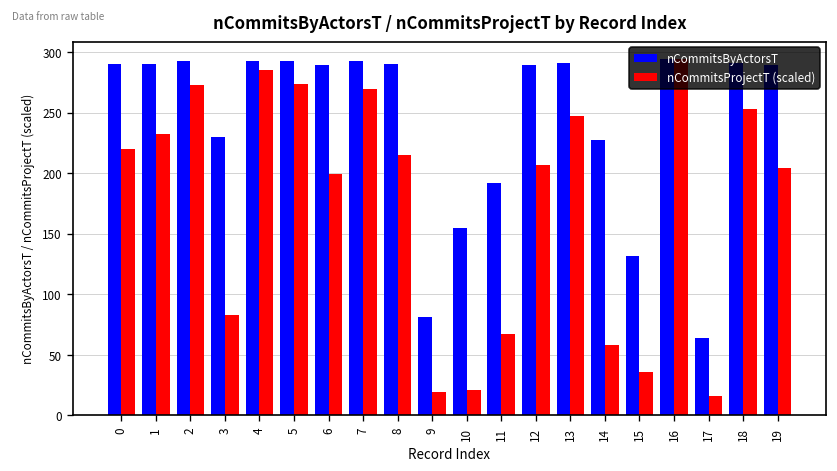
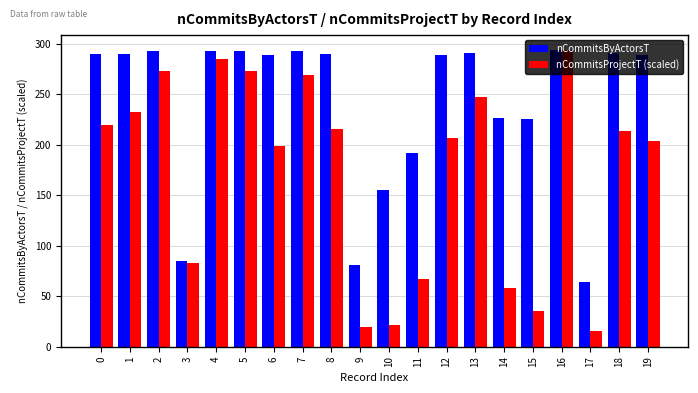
  {
    "nCommitsByActorsT": {
      "0": 290,
      "1": 290,
      "2": 293,
-     "3": 230,
+     "3": 85,
      "4": 293,
      "5": 293,
      "6": 289,
      "7": 293,
      "8": 290,
      "9": 81,
      "10": 155,
      "11": 192,
      "12": 289,
      "13": 291,
      "14": 227,
-     "15": 132,
+     "15": 226,
      "17": 64
    },
    "nCommitsProjectT (scaled)": {
      "0": 220,
      "1": 232,
      "2": 273,
      "3": 83,
      "4": 285,
      "5": 273,
      "6": 199,
      "7": 269,
      "8": 215,
      "9": 19,
      "10": 21,
      "11": 67,
      "12": 206,
      "13": 247,
      "14": 58,
      "15": 36,
      "17": 16,
-     "18": 253,
+     "18": 213,
      "19": 204
    }
  }
